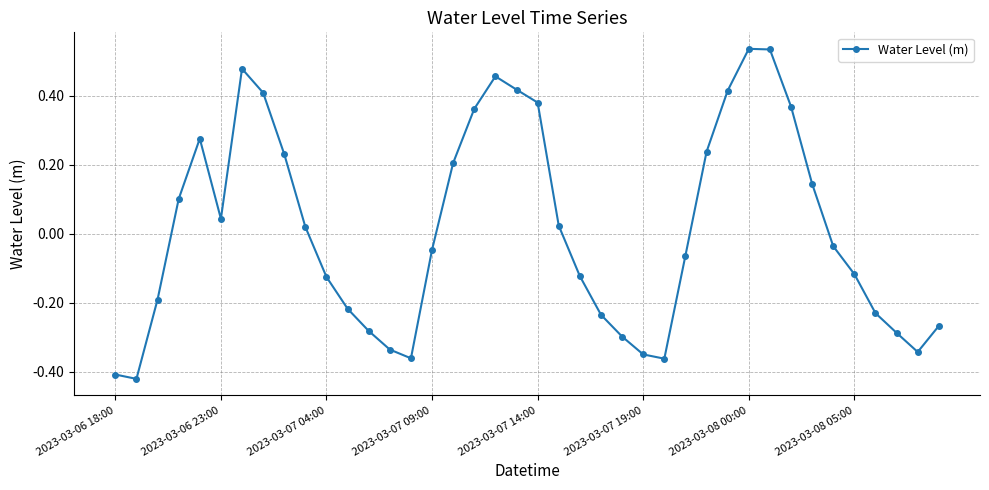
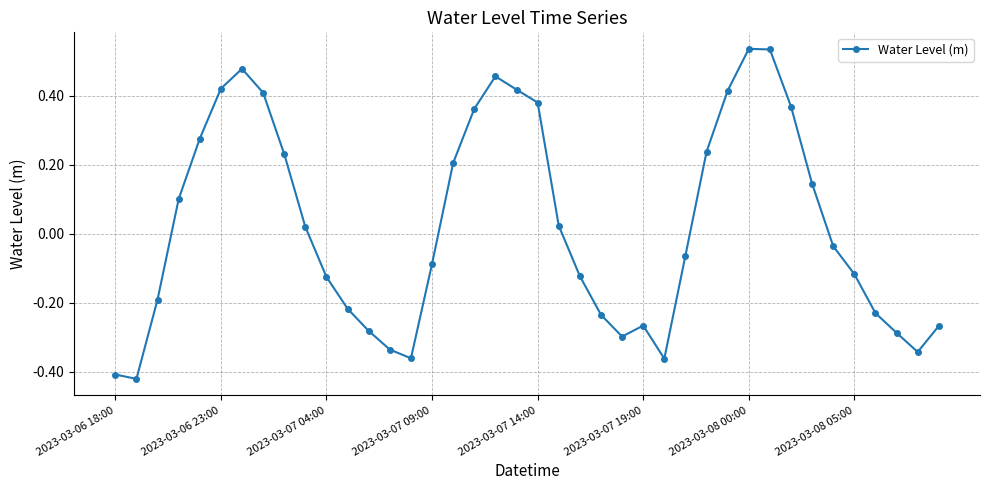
  {
    "2023-03-06 18:00": -0.41,
-   "2023-03-06 23:00": 0.04,
+   "2023-03-06 23:00": 0.42,
    "2023-03-07 04:00": -0.13,
-   "2023-03-07 09:00": -0.05,
+   "2023-03-07 09:00": -0.09,
    "2023-03-07 14:00": 0.38,
-   "2023-03-07 19:00": -0.35,
+   "2023-03-07 19:00": -0.27,
    "2023-03-08 00:00": 0.54,
    "2023-03-08 05:00": -0.12
  }
